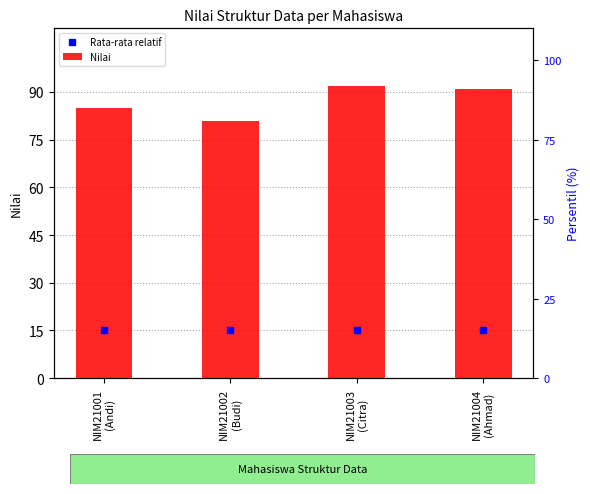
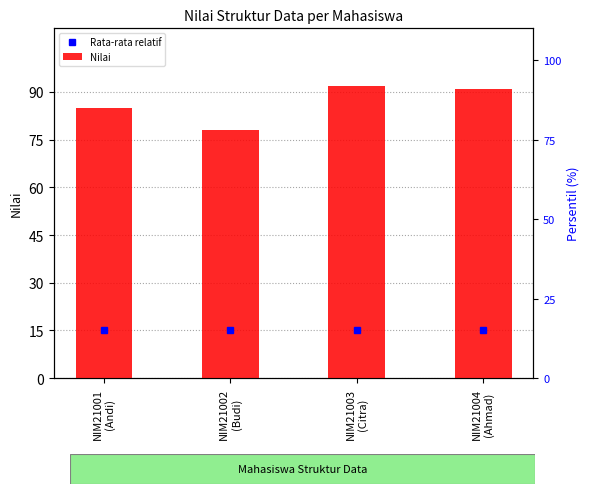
  {
    "Rata-rata relatif": {
      "NIM21001 (Andi)": 15,
      "NIM21002 (Budi)": 15,
      "NIM21003 (Citra)": 15,
      "NIM21004 (Ahmad)": 15
    },
    "Nilai": {
      "NIM21001 (Andi)": 85,
-     "NIM21002 (Budi)": 81,
+     "NIM21002 (Budi)": 78,
      "NIM21003 (Citra)": 92,
      "NIM21004 (Ahmad)": 91
    }
  }
